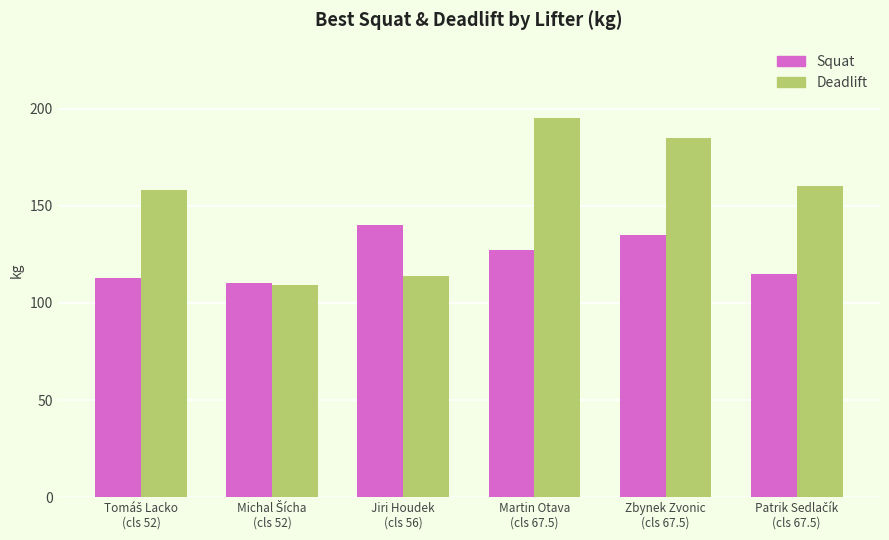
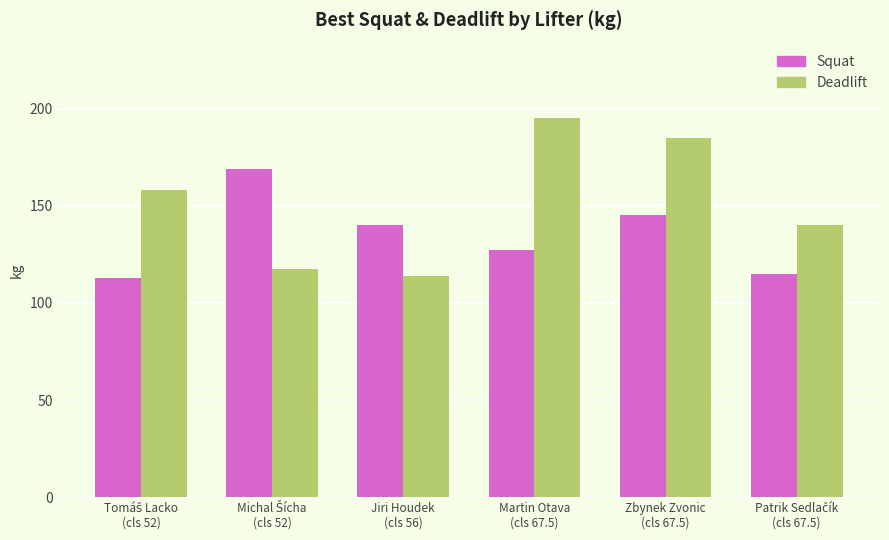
  {
    "Squat": {
      "Tomáš Lacko (cls 52)": 113,
-     "Michal Šícha (cls 52)": 110,
+     "Michal Šícha (cls 52)": 169,
      "Jiri Houdek (cls 56)": 140,
      "Martin Otava (cls 67.5)": 127,
-     "Zbynek Zvonic (cls 67.5)": 135,
+     "Zbynek Zvonic (cls 67.5)": 145,
      "Patrik Sedlačík (cls 67.5)": 115
    },
    "Deadlift": {
      "Tomáš Lacko (cls 52)": 158,
-     "Michal Šícha (cls 52)": 109,
+     "Michal Šícha (cls 52)": 118,
      "Jiri Houdek (cls 56)": 114,
      "Martin Otava (cls 67.5)": 195,
      "Zbynek Zvonic (cls 67.5)": 185,
-     "Patrik Sedlačík (cls 67.5)": 160
+     "Patrik Sedlačík (cls 67.5)": 140
    }
  }
